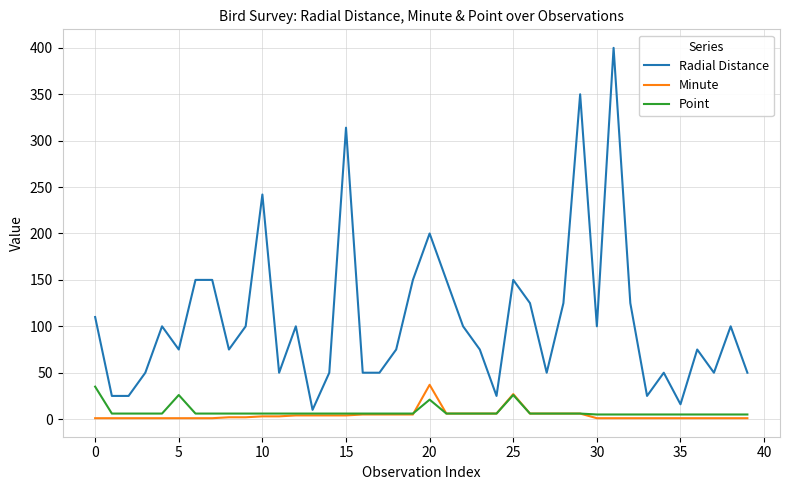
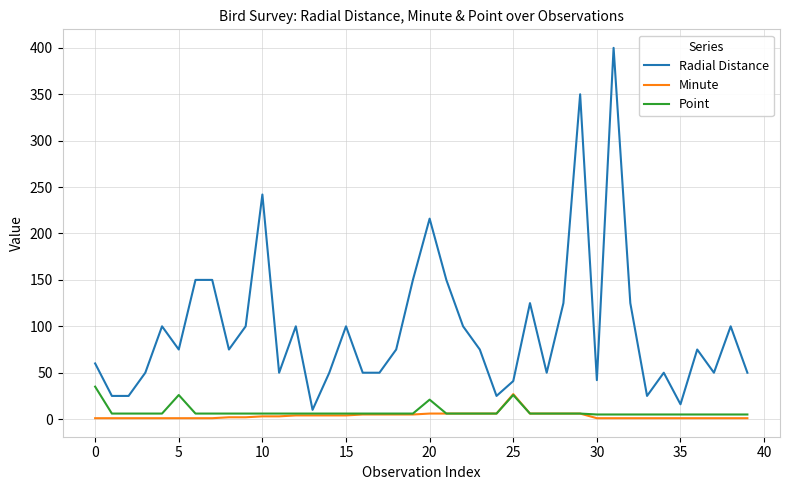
  {
    "Radial Distance": {
-     "0": 110,
+     "0": 60,
      "5": 80,
      "10": 240,
-     "15": 310,
-     "20": 200,
-     "25": 150,
-     "30": 100,
+     "15": 100,
+     "20": 220,
+     "25": 40,
+     "30": 40,
      "35": 20
    },
    "Minute": {
      "0": 0,
      "5": 0,
      "10": 0,
-     "20": 40,
+     "20": 10,
      "30": 0,
      "35": 0
    },
    "Point": {
      "0": 40,
      "5": 30,
      "10": 10,
      "20": 20,
      "30": 10,
      "35": 10
    }
  }
